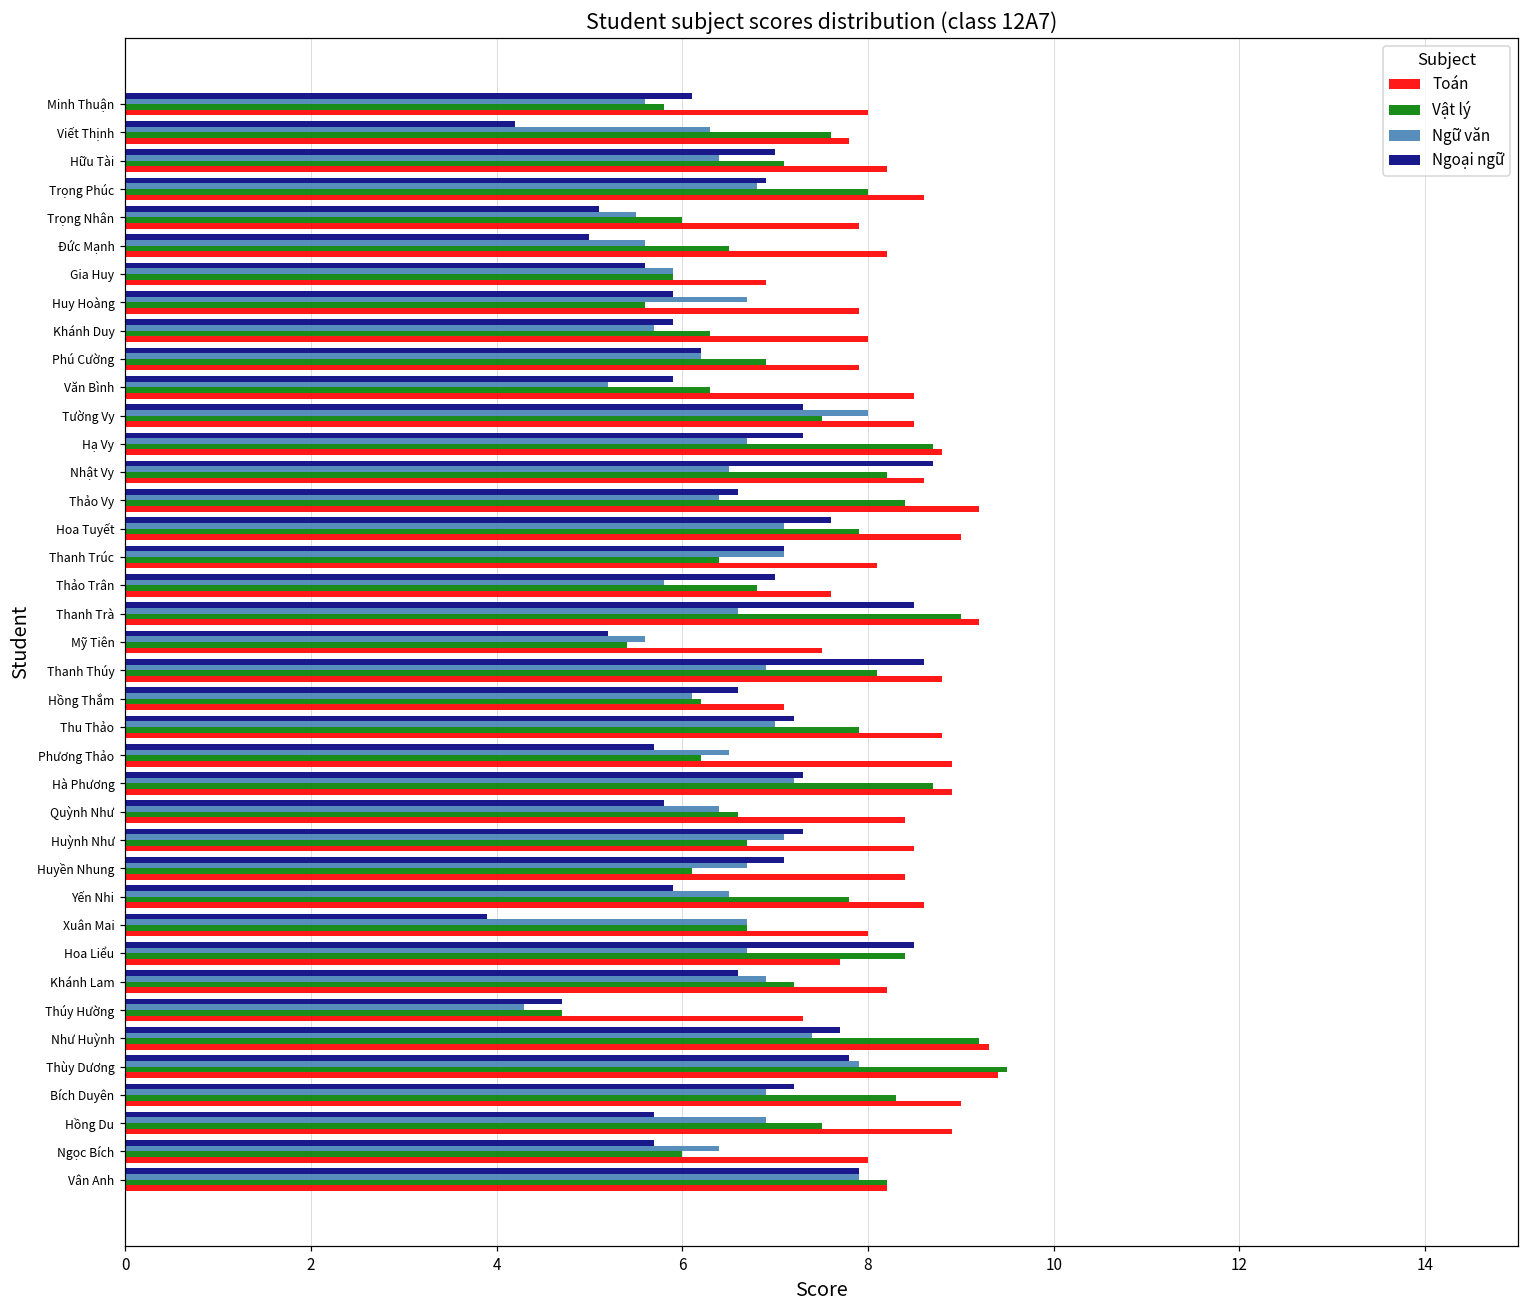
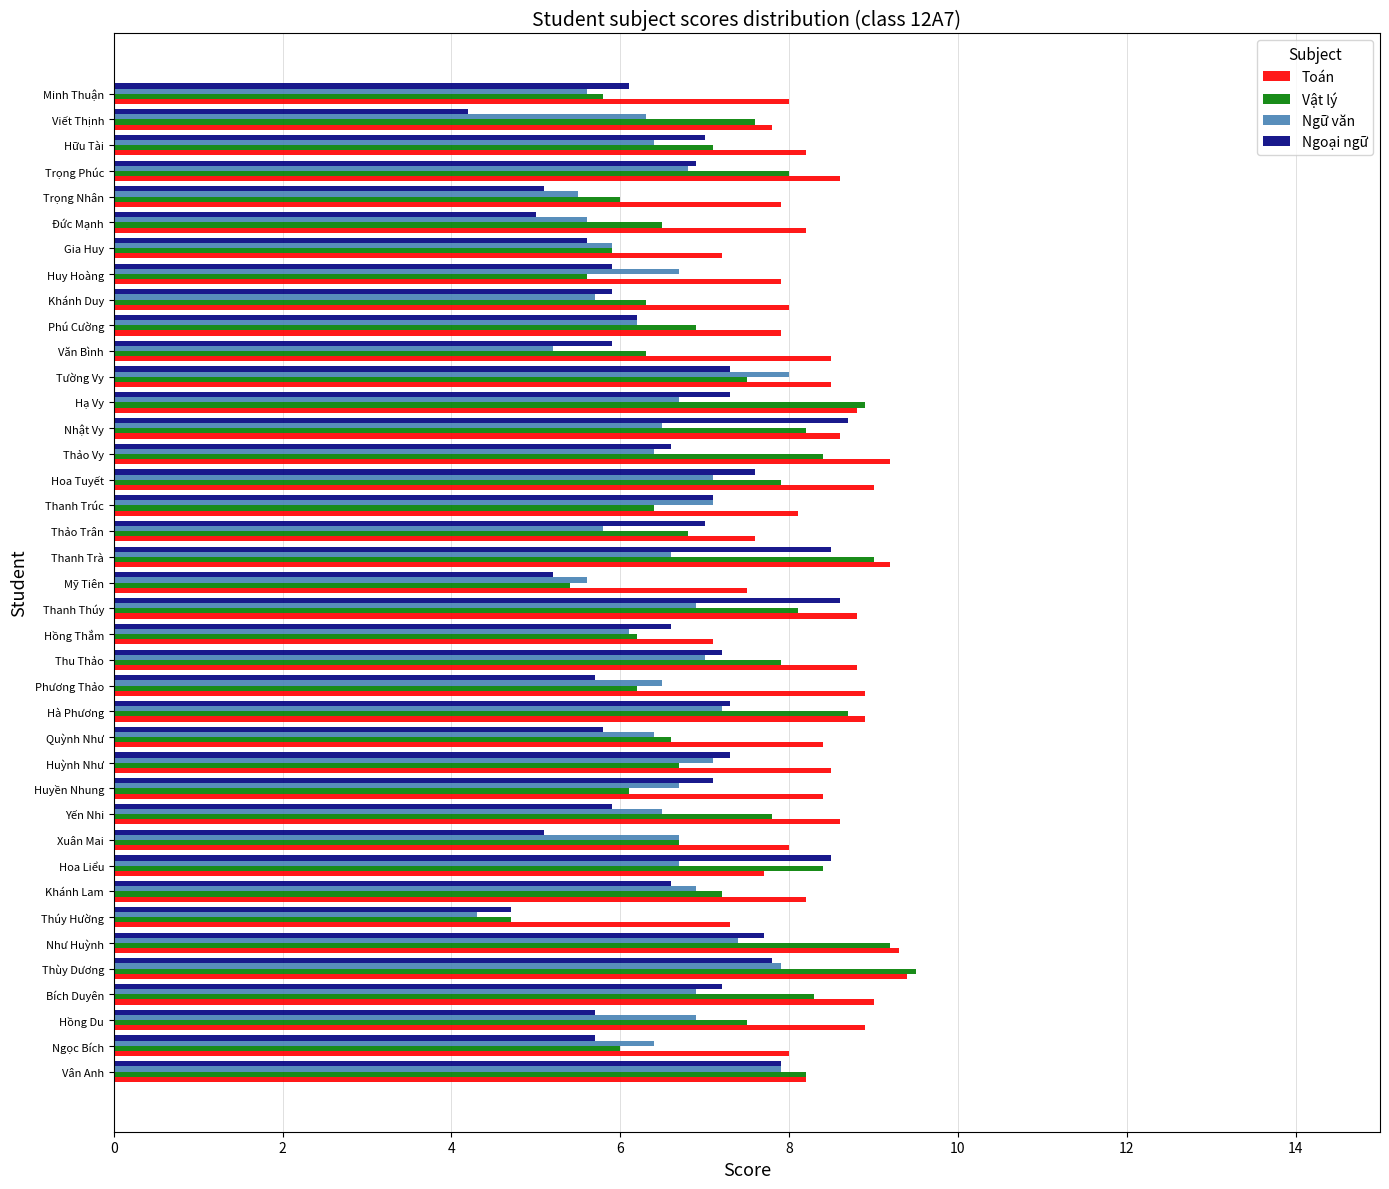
  {
    "Toán": {
      "Minh Thuận": 8.0,
      "Viết Thịnh": 7.8,
      "Hữu Tài": 8.2,
      "Trọng Phúc": 8.6,
      "Trọng Nhân": 7.9,
      "Đức Mạnh": 8.2,
-     "Gia Huy": 6.9,
+     "Gia Huy": 7.2,
      "Huy Hoàng": 7.9,
      "Khánh Duy": 8.0,
      "Phú Cường": 7.9,
      "Văn Bình": 8.5,
      "Tường Vy": 8.5,
      "Hạ Vy": 8.8,
      "Nhật Vy": 8.6,
      "Thảo Vy": 9.2,
      "Hoa Tuyết": 9.0,
      "Thanh Trúc": 8.1,
      "Thảo Trân": 7.6,
      "Thanh Trà": 9.2,
      "Mỹ Tiên": 7.5,
      "Thanh Thúy": 8.8,
      "Hồng Thắm": 7.1,
      "Thu Thảo": 8.8,
      "Phương Thảo": 8.9,
      "Hà Phương": 8.9,
      "Quỳnh Như": 8.4,
      "Huỳnh Như": 8.5,
      "Huyền Nhung": 8.4,
      "Yến Nhi": 8.6,
      "Xuân Mai": 8.0,
      "Hoa Liểu": 7.7,
      "Khánh Lam": 8.2,
      "Thúy Hường": 7.3,
      "Như Huỳnh": 9.3,
      "Thùy Dương": 9.4,
      "Bích Duyên": 9.0,
      "Hồng Du": 8.9,
      "Ngọc Bích": 8.0,
      "Vân Anh": 8.2
    },
    "Vật lý": {
      "Minh Thuận": 5.8,
      "Viết Thịnh": 7.6,
      "Hữu Tài": 7.1,
      "Trọng Phúc": 8.0,
      "Trọng Nhân": 6.0,
      "Đức Mạnh": 6.5,
      "Gia Huy": 5.9,
      "Huy Hoàng": 5.6,
      "Khánh Duy": 6.3,
      "Phú Cường": 6.9,
      "Văn Bình": 6.3,
      "Tường Vy": 7.5,
-     "Hạ Vy": 8.7,
+     "Hạ Vy": 8.9,
      "Nhật Vy": 8.2,
      "Thảo Vy": 8.4,
      "Hoa Tuyết": 7.9,
      "Thanh Trúc": 6.4,
      "Thảo Trân": 6.8,
      "Thanh Trà": 9.0,
      "Mỹ Tiên": 5.4,
      "Thanh Thúy": 8.1,
      "Hồng Thắm": 6.2,
      "Thu Thảo": 7.9,
      "Phương Thảo": 6.2,
      "Hà Phương": 8.7,
      "Quỳnh Như": 6.6,
      "Huỳnh Như": 6.7,
      "Huyền Nhung": 6.1,
      "Yến Nhi": 7.8,
      "Xuân Mai": 6.7,
      "Hoa Liểu": 8.4,
      "Khánh Lam": 7.2,
      "Thúy Hường": 4.7,
      "Như Huỳnh": 9.2,
      "Thùy Dương": 9.5,
      "Bích Duyên": 8.3,
      "Hồng Du": 7.5,
      "Ngọc Bích": 6.0,
      "Vân Anh": 8.2
    },
    "Ngữ văn": {
      "Minh Thuận": 5.6,
      "Viết Thịnh": 6.3,
      "Hữu Tài": 6.4,
      "Trọng Phúc": 6.8,
      "Trọng Nhân": 5.5,
      "Đức Mạnh": 5.6,
      "Gia Huy": 5.9,
      "Huy Hoàng": 6.7,
      "Khánh Duy": 5.7,
      "Phú Cường": 6.2,
      "Văn Bình": 5.2,
      "Tường Vy": 8.0,
      "Hạ Vy": 6.7,
      "Nhật Vy": 6.5,
      "Thảo Vy": 6.4,
      "Hoa Tuyết": 7.1,
      "Thanh Trúc": 7.1,
      "Thảo Trân": 5.8,
      "Thanh Trà": 6.6,
      "Mỹ Tiên": 5.6,
      "Thanh Thúy": 6.9,
      "Hồng Thắm": 6.1,
      "Thu Thảo": 7.0,
      "Phương Thảo": 6.5,
      "Hà Phương": 7.2,
      "Quỳnh Như": 6.4,
      "Huỳnh Như": 7.1,
      "Huyền Nhung": 6.7,
      "Yến Nhi": 6.5,
      "Xuân Mai": 6.7,
      "Hoa Liểu": 6.7,
      "Khánh Lam": 6.9,
      "Thúy Hường": 4.3,
      "Như Huỳnh": 7.4,
      "Thùy Dương": 7.9,
      "Bích Duyên": 6.9,
      "Hồng Du": 6.9,
      "Ngọc Bích": 6.4,
      "Vân Anh": 7.9
    },
    "Ngoại ngữ": {
      "Minh Thuận": 6.1,
      "Viết Thịnh": 4.2,
      "Hữu Tài": 7.0,
      "Trọng Phúc": 6.9,
      "Trọng Nhân": 5.1,
      "Đức Mạnh": 5.0,
      "Gia Huy": 5.6,
      "Huy Hoàng": 5.9,
      "Khánh Duy": 5.9,
      "Phú Cường": 6.2,
      "Văn Bình": 5.9,
      "Tường Vy": 7.3,
      "Hạ Vy": 7.3,
      "Nhật Vy": 8.7,
      "Thảo Vy": 6.6,
      "Hoa Tuyết": 7.6,
      "Thanh Trúc": 7.1,
      "Thảo Trân": 7.0,
      "Thanh Trà": 8.5,
      "Mỹ Tiên": 5.2,
      "Thanh Thúy": 8.6,
      "Hồng Thắm": 6.6,
      "Thu Thảo": 7.2,
      "Phương Thảo": 5.7,
      "Hà Phương": 7.3,
      "Quỳnh Như": 5.8,
      "Huỳnh Như": 7.3,
      "Huyền Nhung": 7.1,
      "Yến Nhi": 5.9,
-     "Xuân Mai": 3.9,
+     "Xuân Mai": 5.1,
      "Hoa Liểu": 8.5,
      "Khánh Lam": 6.6,
      "Thúy Hường": 4.7,
      "Như Huỳnh": 7.7,
      "Thùy Dương": 7.8,
      "Bích Duyên": 7.2,
      "Hồng Du": 5.7,
      "Ngọc Bích": 5.7,
      "Vân Anh": 7.9
    }
  }
